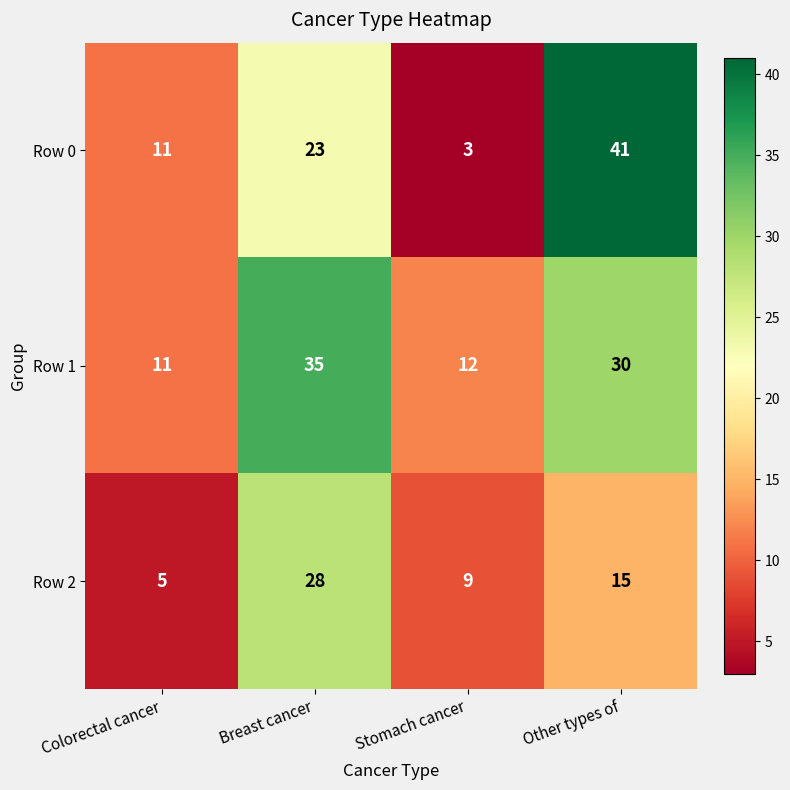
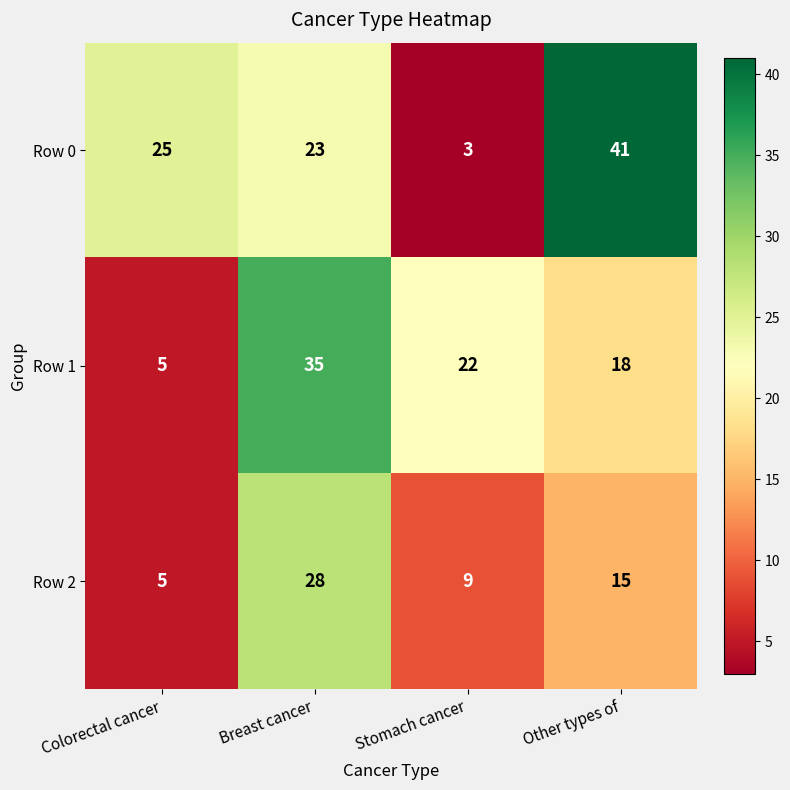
  {
    "Row 0": {
-     "Colorectal cancer": 11,
+     "Colorectal cancer": 25,
      "Breast cancer": 23,
      "Stomach cancer": 3,
      "Other types of": 41
    },
    "Row 1": {
-     "Colorectal cancer": 11,
+     "Colorectal cancer": 5,
      "Breast cancer": 35,
-     "Stomach cancer": 12,
-     "Other types of": 30
+     "Stomach cancer": 22,
+     "Other types of": 18
    },
    "Row 2": {
      "Colorectal cancer": 5,
      "Breast cancer": 28,
      "Stomach cancer": 9,
      "Other types of": 15
    }
  }
